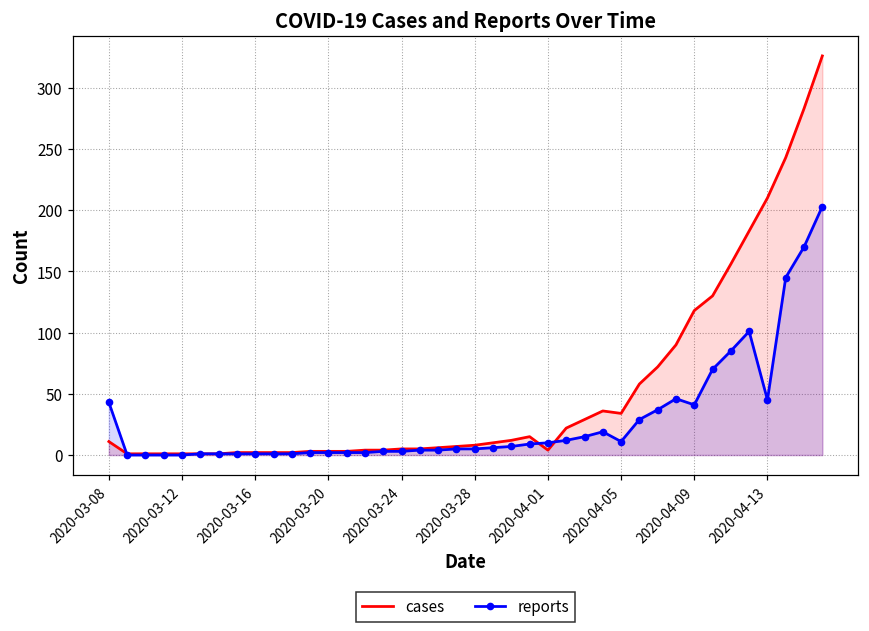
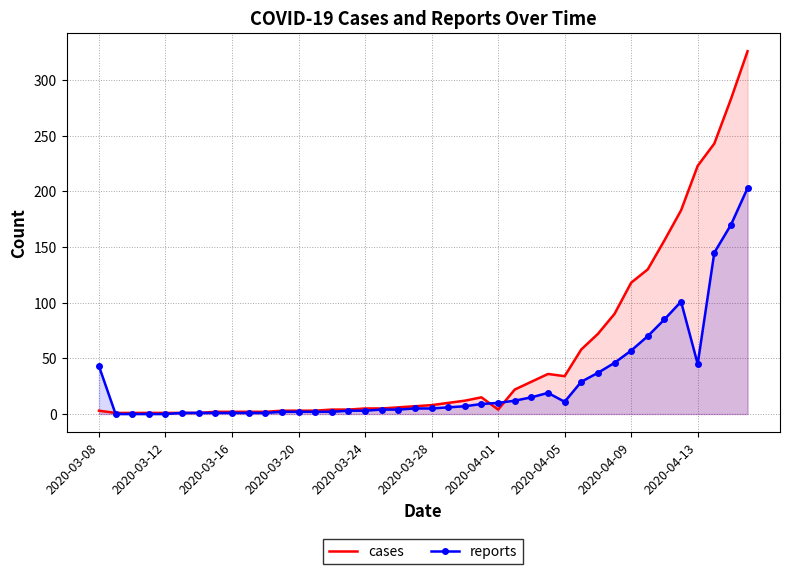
  {
    "cases": {
-     "2020-03-08": 11,
+     "2020-03-08": 3,
      "2020-03-28": 8,
      "2020-04-01": 4,
      "2020-04-05": 34,
      "2020-04-09": 118,
-     "2020-04-13": 210
+     "2020-04-13": 223
    },
    "reports": {
      "2020-03-08": 43,
      "2020-03-28": 5,
      "2020-04-01": 10,
      "2020-04-05": 11,
-     "2020-04-09": 41,
+     "2020-04-09": 57,
      "2020-04-13": 45
    }
  }
